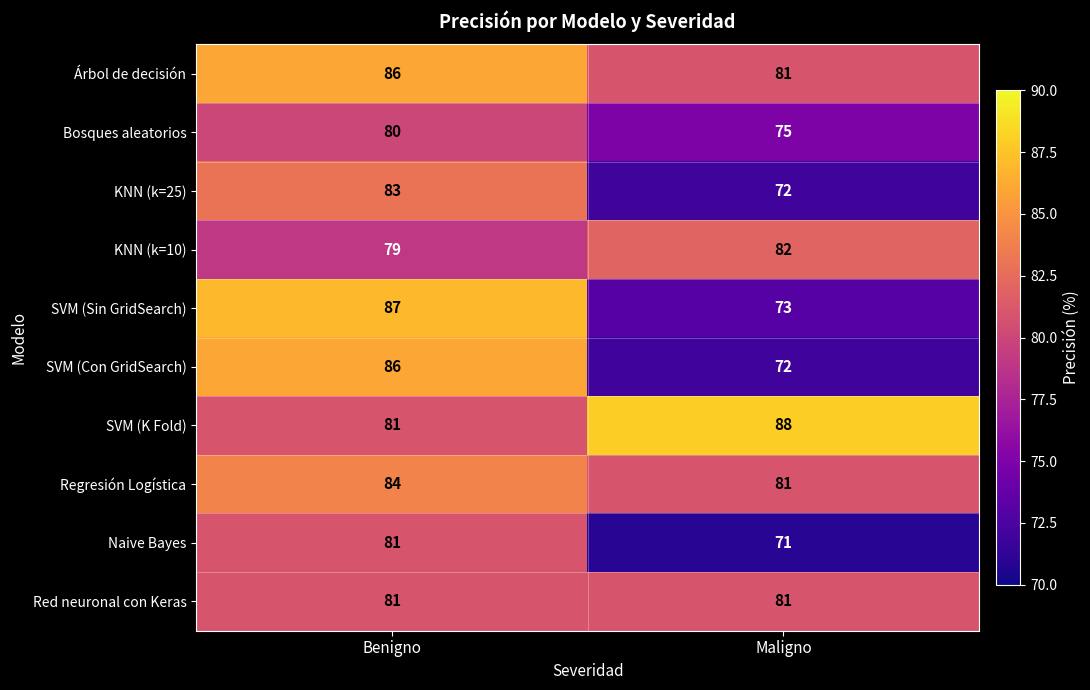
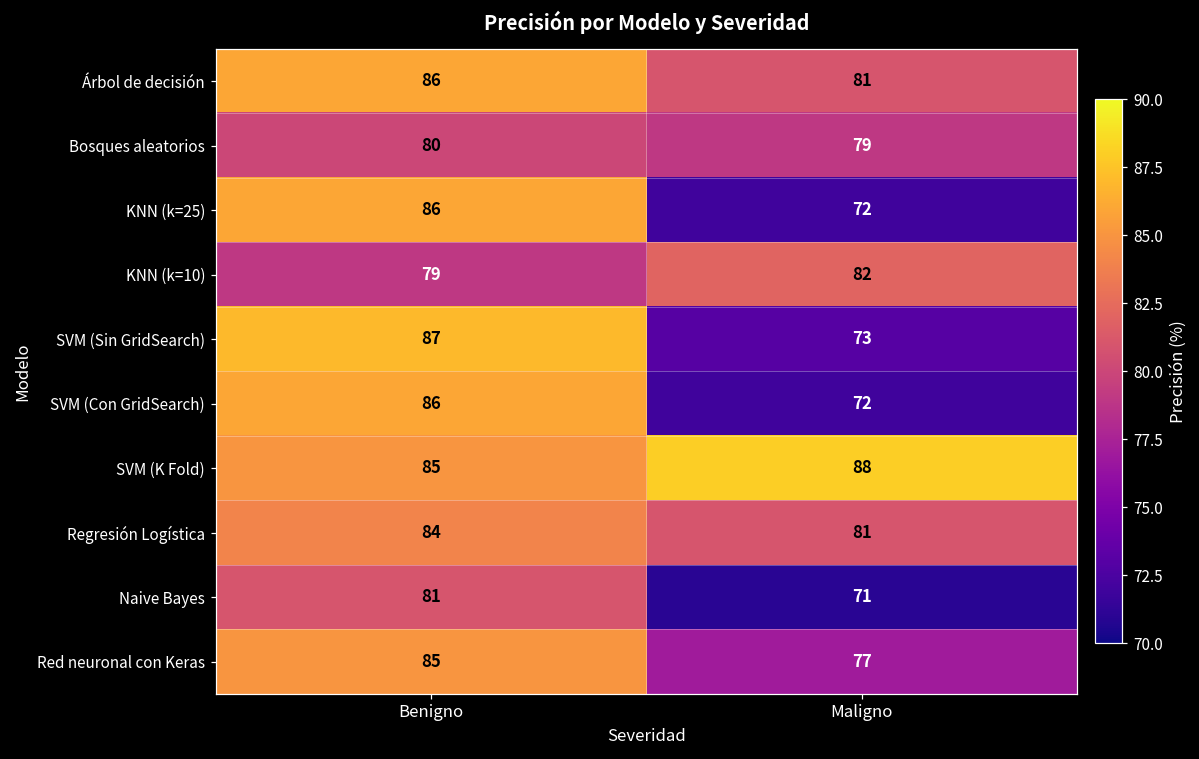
  {
    "Árbol de decisión": {
      "Benigno": 86,
      "Maligno": 81
    },
    "Bosques aleatorios": {
      "Benigno": 80,
-     "Maligno": 75
+     "Maligno": 79
    },
    "KNN (k=25)": {
-     "Benigno": 83,
+     "Benigno": 86,
      "Maligno": 72
    },
    "KNN (k=10)": {
      "Benigno": 79,
      "Maligno": 82
    },
    "SVM (Sin GridSearch)": {
      "Benigno": 87,
      "Maligno": 73
    },
    "SVM (Con GridSearch)": {
      "Benigno": 86,
      "Maligno": 72
    },
    "SVM (K Fold)": {
-     "Benigno": 81,
+     "Benigno": 85,
      "Maligno": 88
    },
    "Regresión Logística": {
      "Benigno": 84,
      "Maligno": 81
    },
    "Naive Bayes": {
      "Benigno": 81,
      "Maligno": 71
    },
    "Red neuronal con Keras": {
-     "Benigno": 81,
-     "Maligno": 81
+     "Benigno": 85,
+     "Maligno": 77
    }
  }
